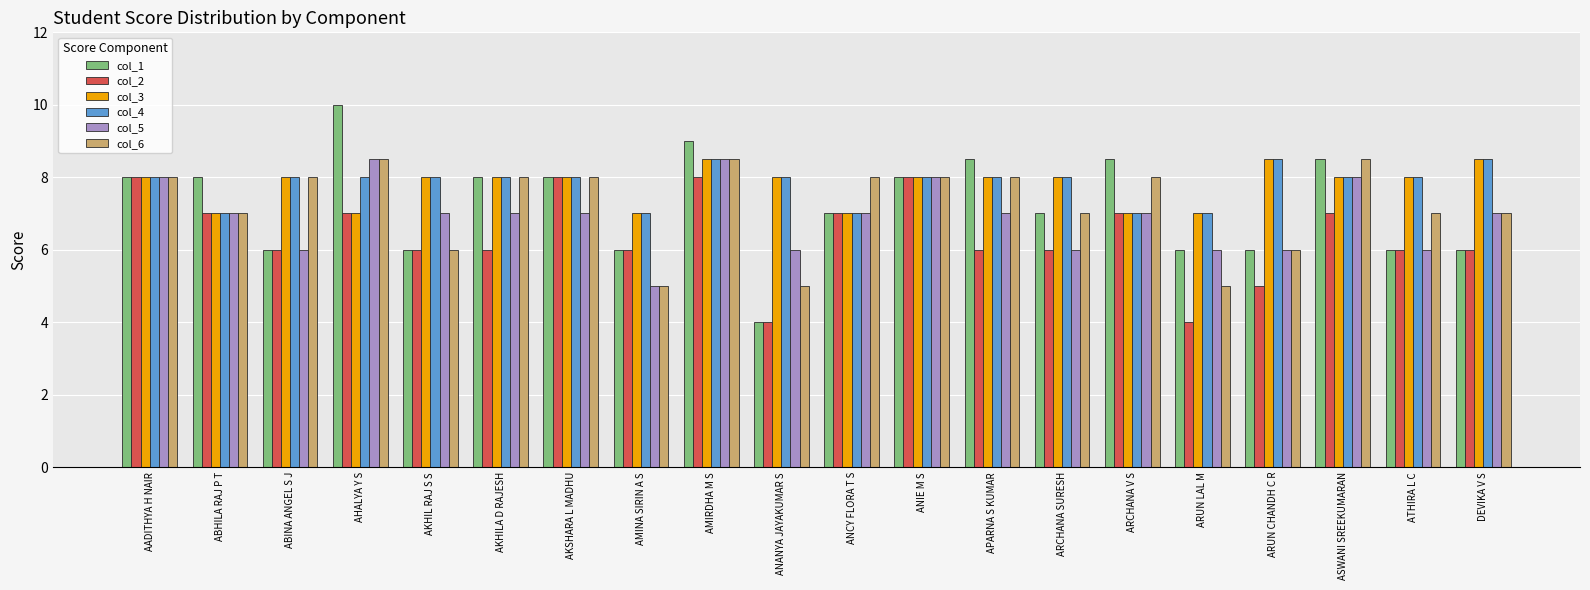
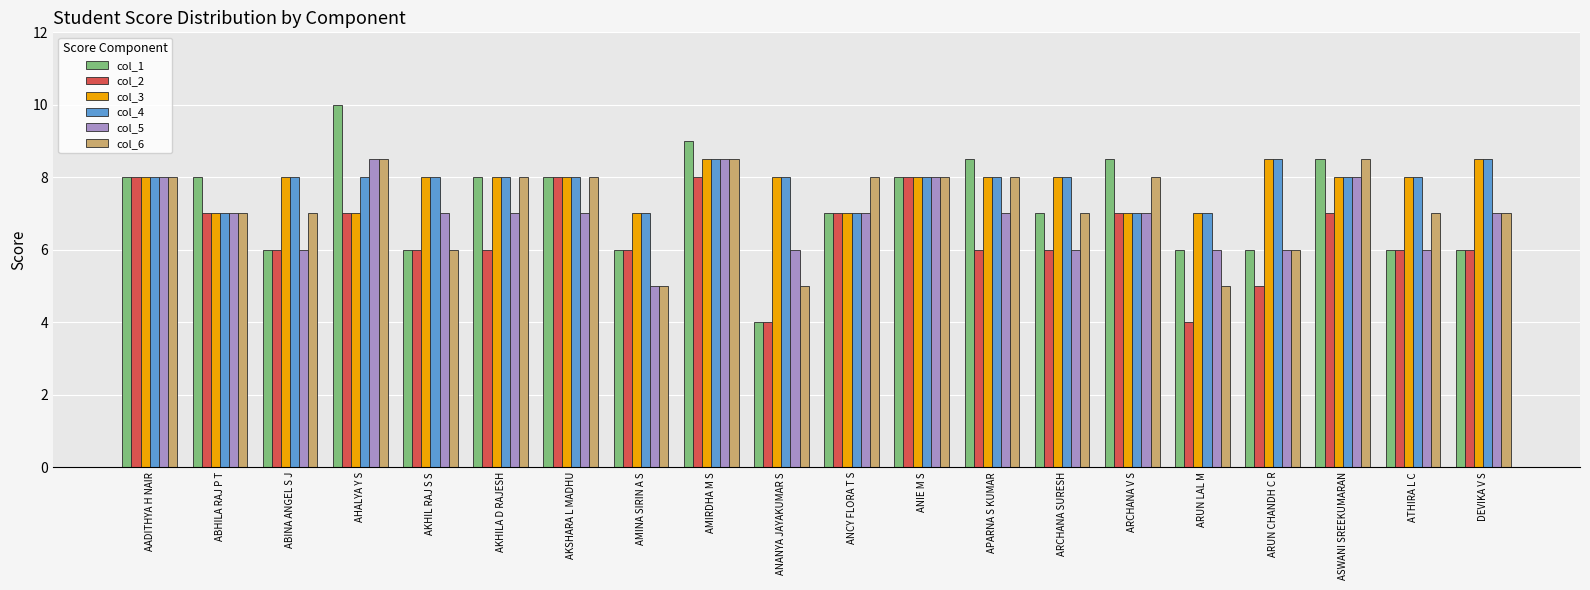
  {
    "col_1": {
      "AADITHYA H NAIR": 8,
      "ABHILA RAJ P T": 8,
      "ABINA ANGEL S J": 6,
      "AHALYA Y S": 10,
      "AKHIL RAJ S S": 6,
      "AKHILA D RAJESH": 8,
      "AKSHARA L MADHU": 8,
      "AMINA SIRIN A S": 6,
      "AMIRDHA M S": 9,
      "ANANYA JAYAKUMAR S": 4,
      "ANCY FLORA T S": 7,
      "ANIE M S": 8,
      "APARNA S KUMAR": 8.5,
      "ARCHANA SURESH": 7,
      "ARCHANA V S": 8.5,
      "ARUN LAL M": 6,
      "ARUN CHANDH C R": 6,
      "ASWANI SREEKUMARAN": 8.5,
      "ATHIRA L C": 6,
      "DEVIKA V S": 6
    },
    "col_2": {
      "AADITHYA H NAIR": 8,
      "ABHILA RAJ P T": 7,
      "ABINA ANGEL S J": 6,
      "AHALYA Y S": 7,
      "AKHIL RAJ S S": 6,
      "AKHILA D RAJESH": 6,
      "AKSHARA L MADHU": 8,
      "AMINA SIRIN A S": 6,
      "AMIRDHA M S": 8,
      "ANANYA JAYAKUMAR S": 4,
      "ANCY FLORA T S": 7,
      "ANIE M S": 8,
      "APARNA S KUMAR": 6,
      "ARCHANA SURESH": 6,
      "ARCHANA V S": 7,
      "ARUN LAL M": 4,
      "ARUN CHANDH C R": 5,
      "ASWANI SREEKUMARAN": 7,
      "ATHIRA L C": 6,
      "DEVIKA V S": 6
    },
    "col_3": {
      "AADITHYA H NAIR": 8,
      "ABHILA RAJ P T": 7,
      "ABINA ANGEL S J": 8,
      "AHALYA Y S": 7,
      "AKHIL RAJ S S": 8,
      "AKHILA D RAJESH": 8,
      "AKSHARA L MADHU": 8,
      "AMINA SIRIN A S": 7,
      "AMIRDHA M S": 8.5,
      "ANANYA JAYAKUMAR S": 8,
      "ANCY FLORA T S": 7,
      "ANIE M S": 8,
      "APARNA S KUMAR": 8,
      "ARCHANA SURESH": 8,
      "ARCHANA V S": 7,
      "ARUN LAL M": 7,
      "ARUN CHANDH C R": 8.5,
      "ASWANI SREEKUMARAN": 8,
      "ATHIRA L C": 8,
      "DEVIKA V S": 8.5
    },
    "col_4": {
      "AADITHYA H NAIR": 8,
      "ABHILA RAJ P T": 7,
      "ABINA ANGEL S J": 8,
      "AHALYA Y S": 8,
      "AKHIL RAJ S S": 8,
      "AKHILA D RAJESH": 8,
      "AKSHARA L MADHU": 8,
      "AMINA SIRIN A S": 7,
      "AMIRDHA M S": 8.5,
      "ANANYA JAYAKUMAR S": 8,
      "ANCY FLORA T S": 7,
      "ANIE M S": 8,
      "APARNA S KUMAR": 8,
      "ARCHANA SURESH": 8,
      "ARCHANA V S": 7,
      "ARUN LAL M": 7,
      "ARUN CHANDH C R": 8.5,
      "ASWANI SREEKUMARAN": 8,
      "ATHIRA L C": 8,
      "DEVIKA V S": 8.5
    },
    "col_5": {
      "AADITHYA H NAIR": 8,
      "ABHILA RAJ P T": 7,
      "ABINA ANGEL S J": 6,
      "AHALYA Y S": 8.5,
      "AKHIL RAJ S S": 7,
      "AKHILA D RAJESH": 7,
      "AKSHARA L MADHU": 7,
      "AMINA SIRIN A S": 5,
      "AMIRDHA M S": 8.5,
      "ANANYA JAYAKUMAR S": 6,
      "ANCY FLORA T S": 7,
      "ANIE M S": 8,
      "APARNA S KUMAR": 7,
      "ARCHANA SURESH": 6,
      "ARCHANA V S": 7,
      "ARUN LAL M": 6,
      "ARUN CHANDH C R": 6,
      "ASWANI SREEKUMARAN": 8,
      "ATHIRA L C": 6,
      "DEVIKA V S": 7
    },
    "col_6": {
      "AADITHYA H NAIR": 8,
      "ABHILA RAJ P T": 7,
-     "ABINA ANGEL S J": 8,
+     "ABINA ANGEL S J": 7,
      "AHALYA Y S": 8.5,
      "AKHIL RAJ S S": 6,
      "AKHILA D RAJESH": 8,
      "AKSHARA L MADHU": 8,
      "AMINA SIRIN A S": 5,
      "AMIRDHA M S": 8.5,
      "ANANYA JAYAKUMAR S": 5,
      "ANCY FLORA T S": 8,
      "ANIE M S": 8,
      "APARNA S KUMAR": 8,
      "ARCHANA SURESH": 7,
      "ARCHANA V S": 8,
      "ARUN LAL M": 5,
      "ARUN CHANDH C R": 6,
      "ASWANI SREEKUMARAN": 8.5,
      "ATHIRA L C": 7,
      "DEVIKA V S": 7
    }
  }
